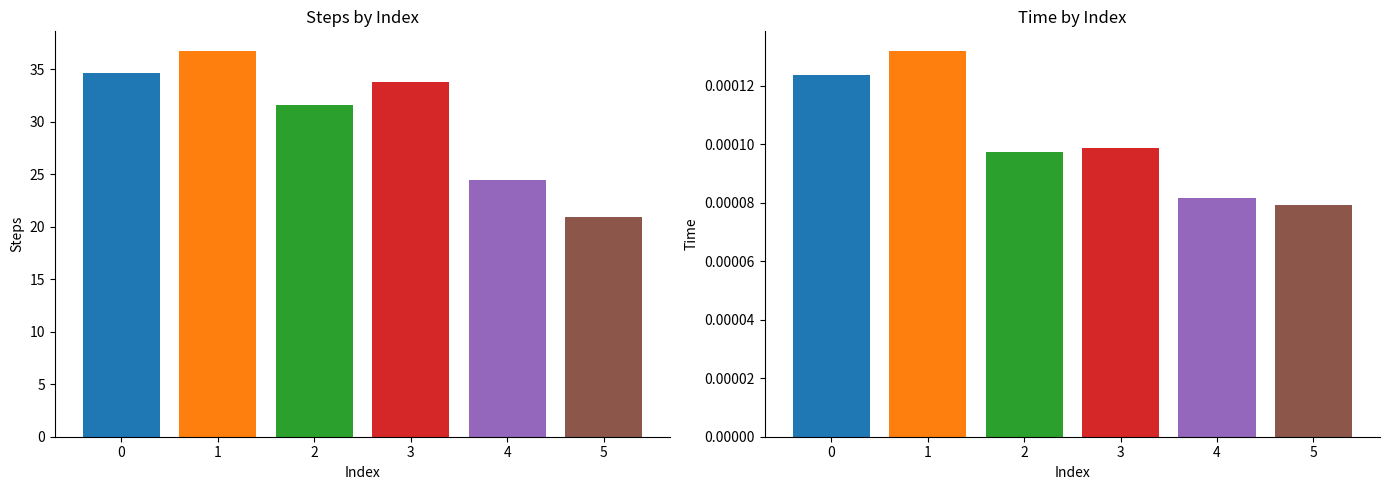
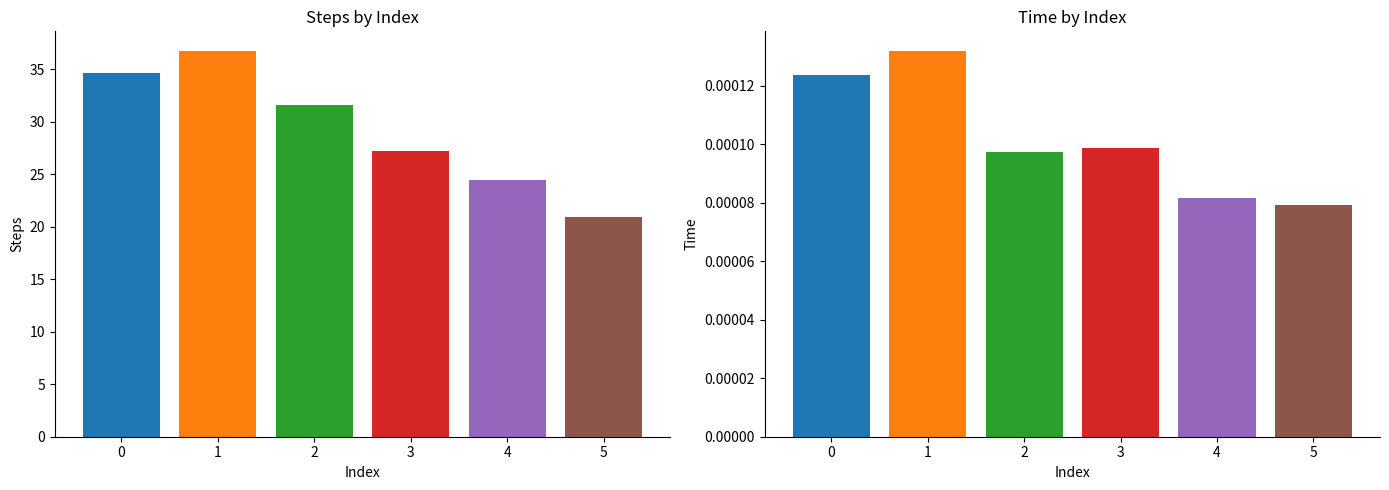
  {
    "Steps by Index": {
      "0": 34.7,
      "1": 36.8,
      "2": 31.7,
-     "3": 33.8,
+     "3": 27.3,
      "4": 24.5,
      "5": 21.0
    },
    "Time by Index": {
      "0": 0.000123,
      "1": 0.000132,
      "2": 0.000097,
      "3": 0.000099,
      "4": 0.000082,
      "5": 0.000079
    }
  }
